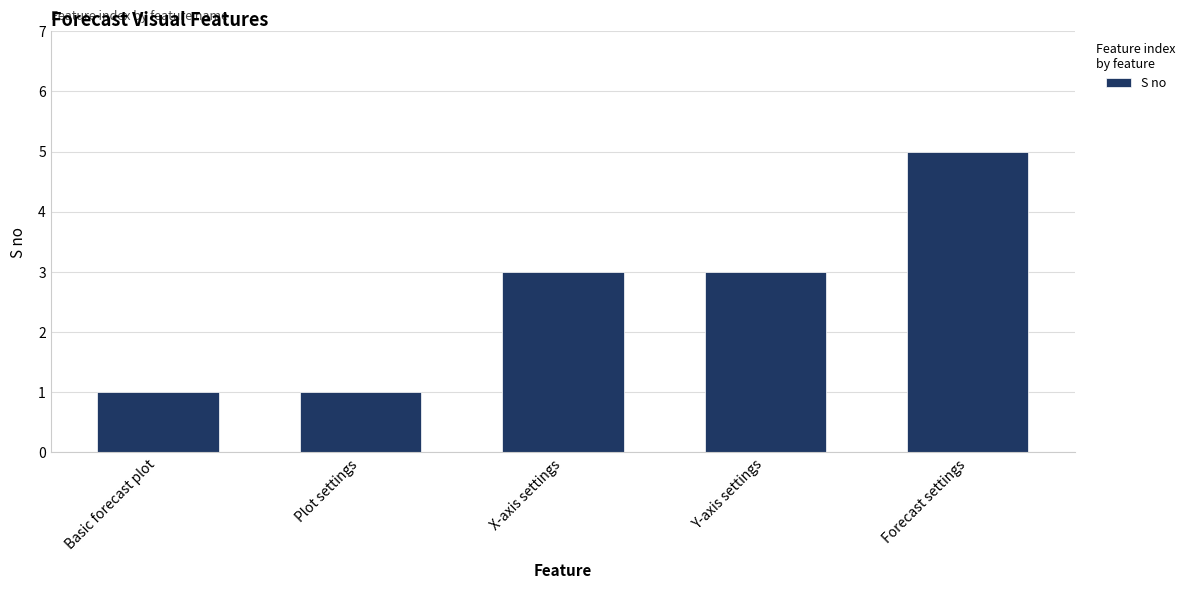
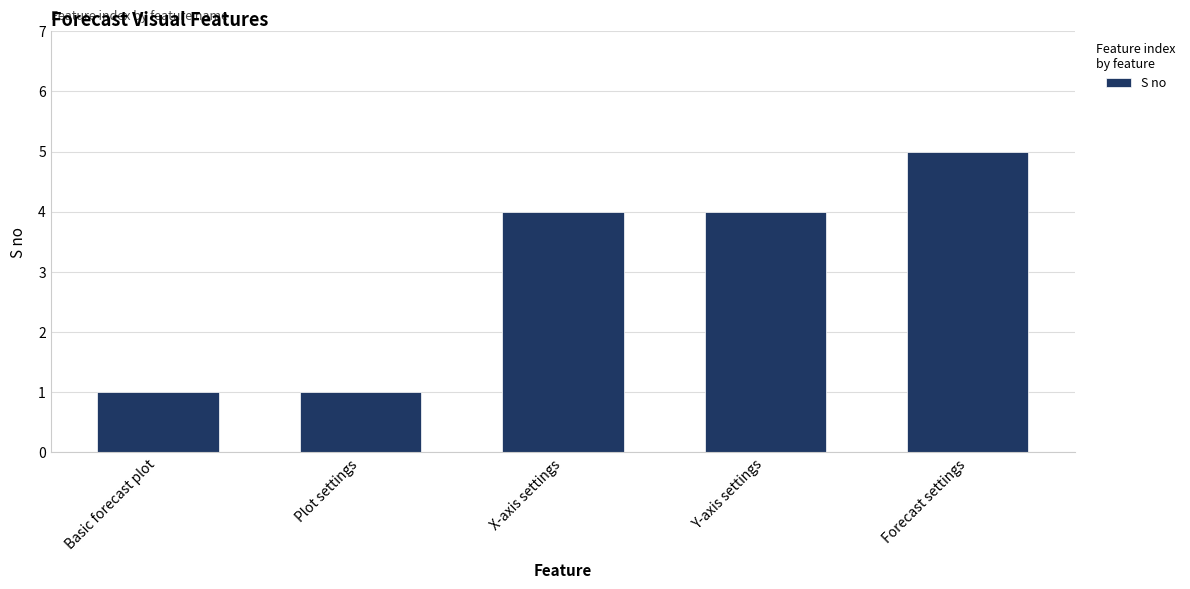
  {
    "Basic forecast plot": 1,
    "Plot settings": 1,
-   "X-axis settings": 3,
-   "Y-axis settings": 3,
+   "X-axis settings": 4,
+   "Y-axis settings": 4,
    "Forecast settings": 5
  }
